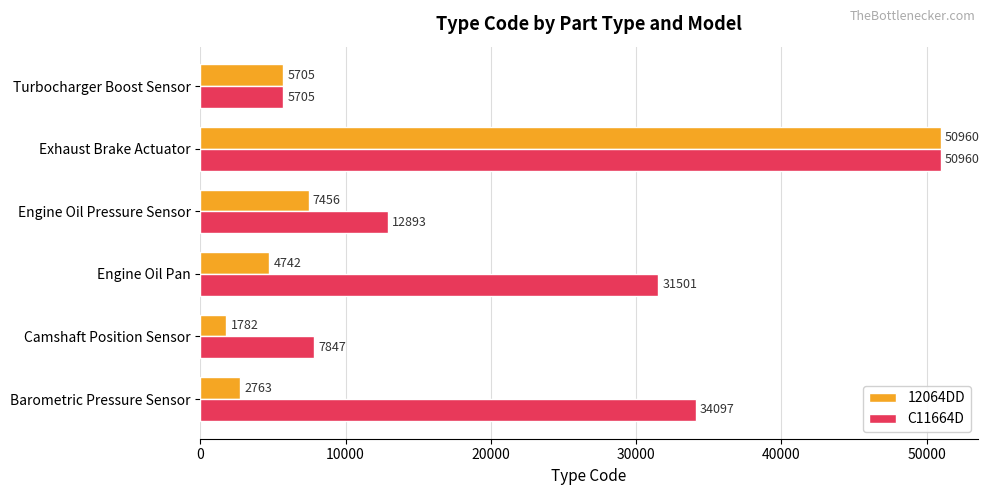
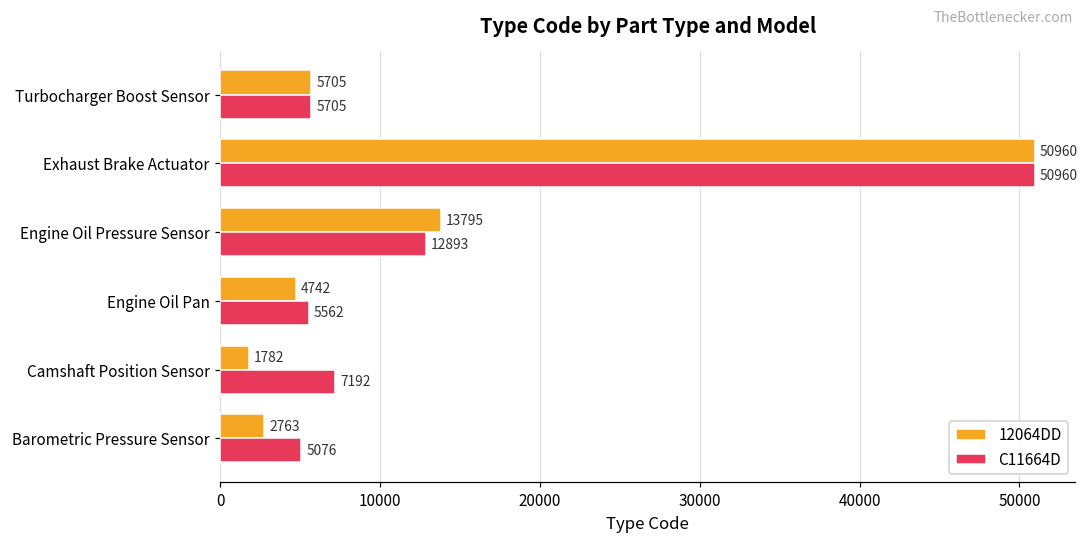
  {
    "12064DD": {
      "Turbocharger Boost Sensor": 5705,
      "Exhaust Brake Actuator": 50960,
-     "Engine Oil Pressure Sensor": 7456,
+     "Engine Oil Pressure Sensor": 13795,
      "Engine Oil Pan": 4742,
      "Camshaft Position Sensor": 1782,
      "Barometric Pressure Sensor": 2763
    },
    "C11664D": {
      "Turbocharger Boost Sensor": 5705,
      "Exhaust Brake Actuator": 50960,
      "Engine Oil Pressure Sensor": 12893,
-     "Engine Oil Pan": 31501,
-     "Camshaft Position Sensor": 7847,
-     "Barometric Pressure Sensor": 34097
+     "Engine Oil Pan": 5562,
+     "Camshaft Position Sensor": 7192,
+     "Barometric Pressure Sensor": 5076
    }
  }
